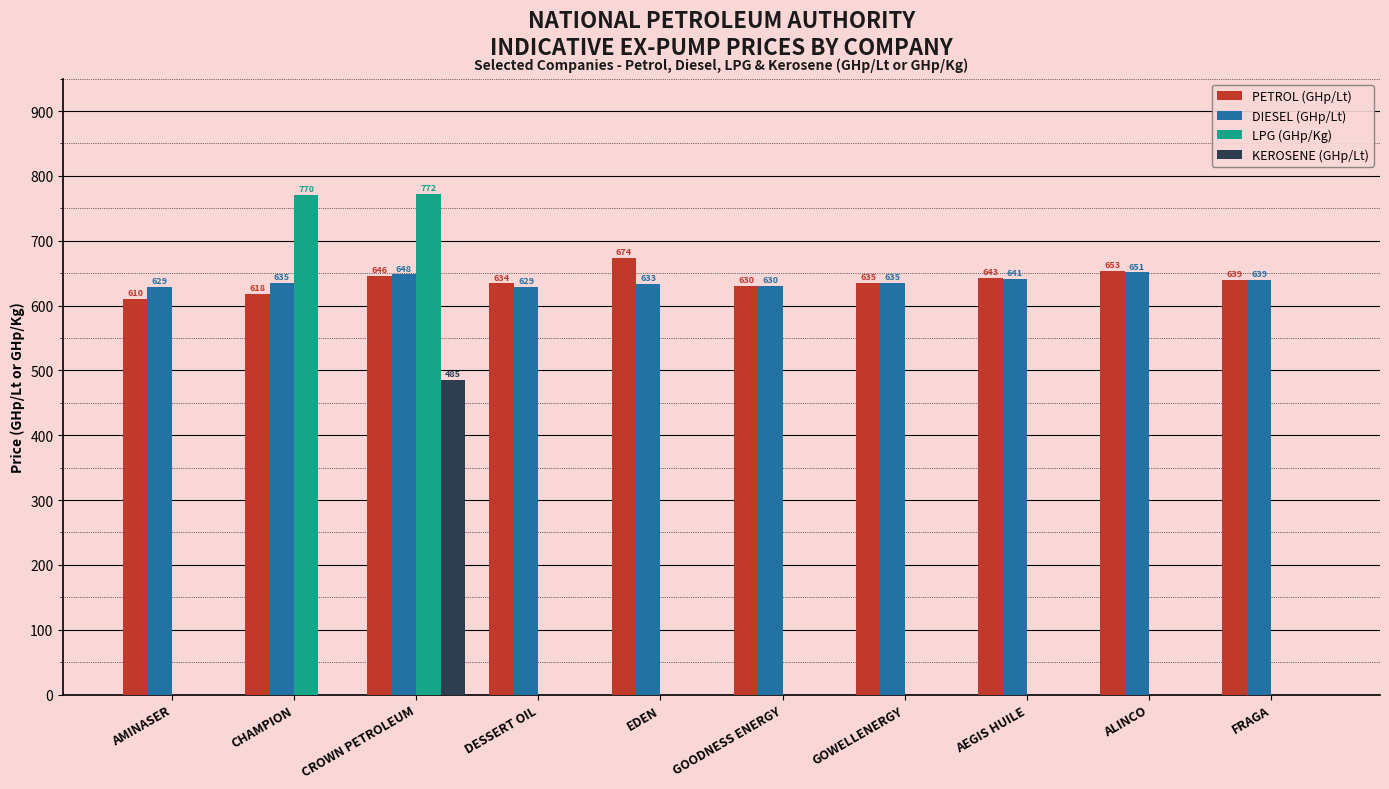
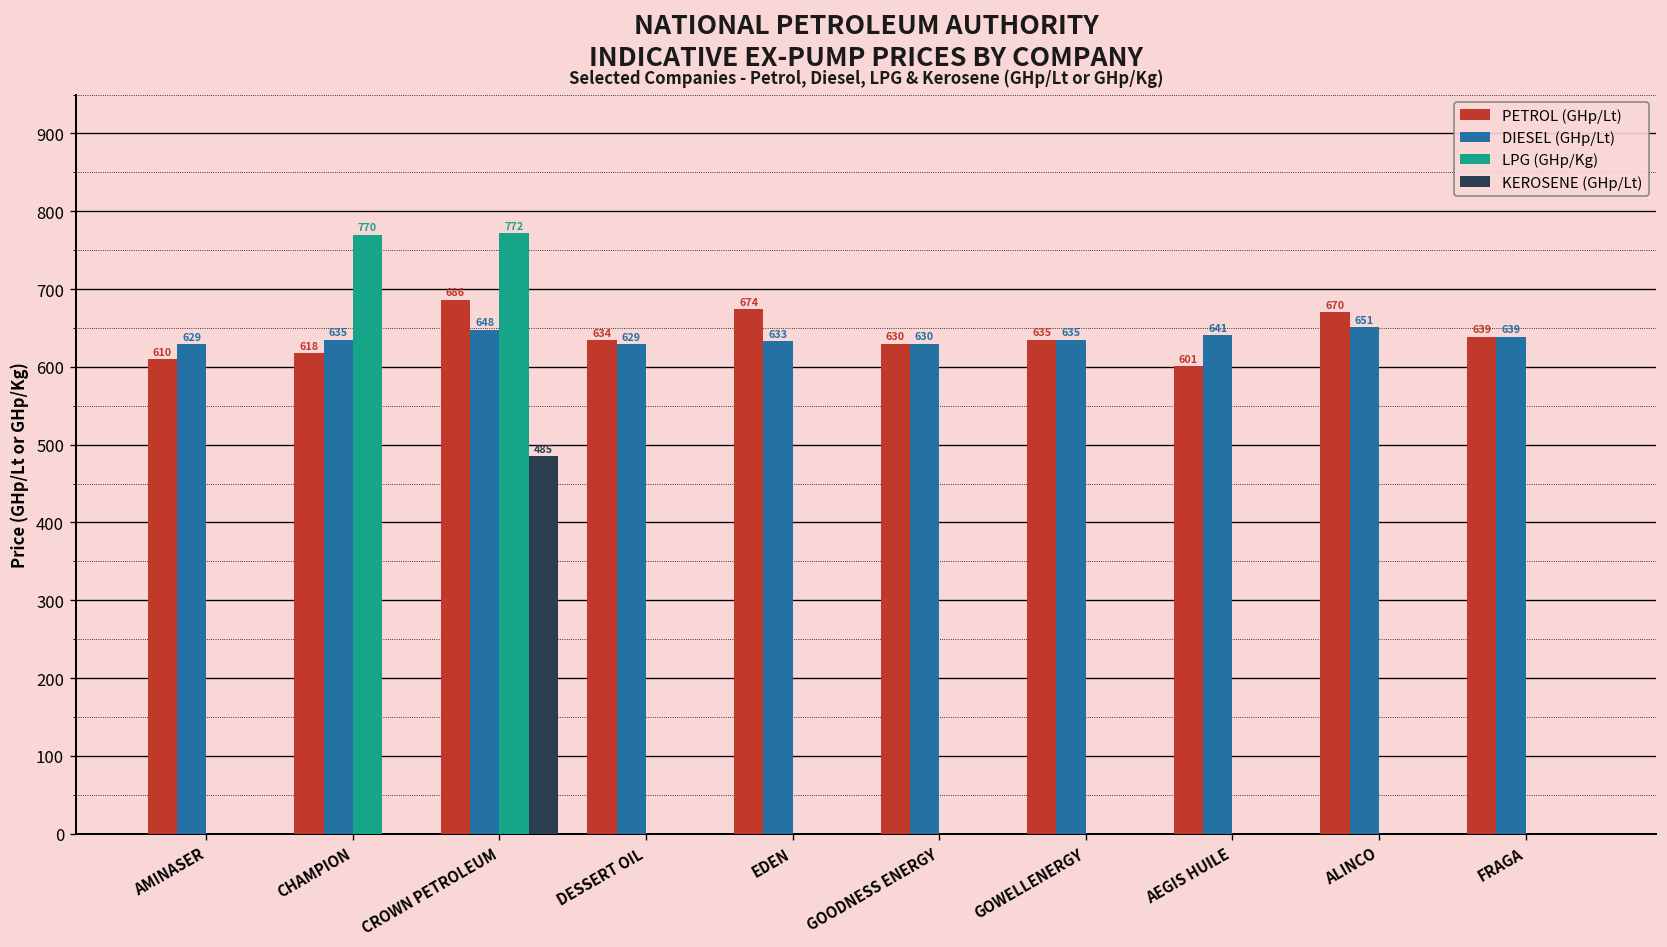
  {
    "PETROL (GHp/Lt)": {
      "AMINASER": 610,
      "CHAMPION": 618,
-     "CROWN PETROLEUM": 646,
+     "CROWN PETROLEUM": 686,
      "DESSERT OIL": 634,
      "EDEN": 674,
      "GOODNESS ENERGY": 630,
      "GOWELLENERGY": 635,
-     "AEGIS HUILE": 643,
-     "ALINCO": 653,
+     "AEGIS HUILE": 601,
+     "ALINCO": 670,
      "FRAGA": 639
    },
    "KEROSENE (GHp/Lt)": {
      "CROWN PETROLEUM": 485
    }
  }
